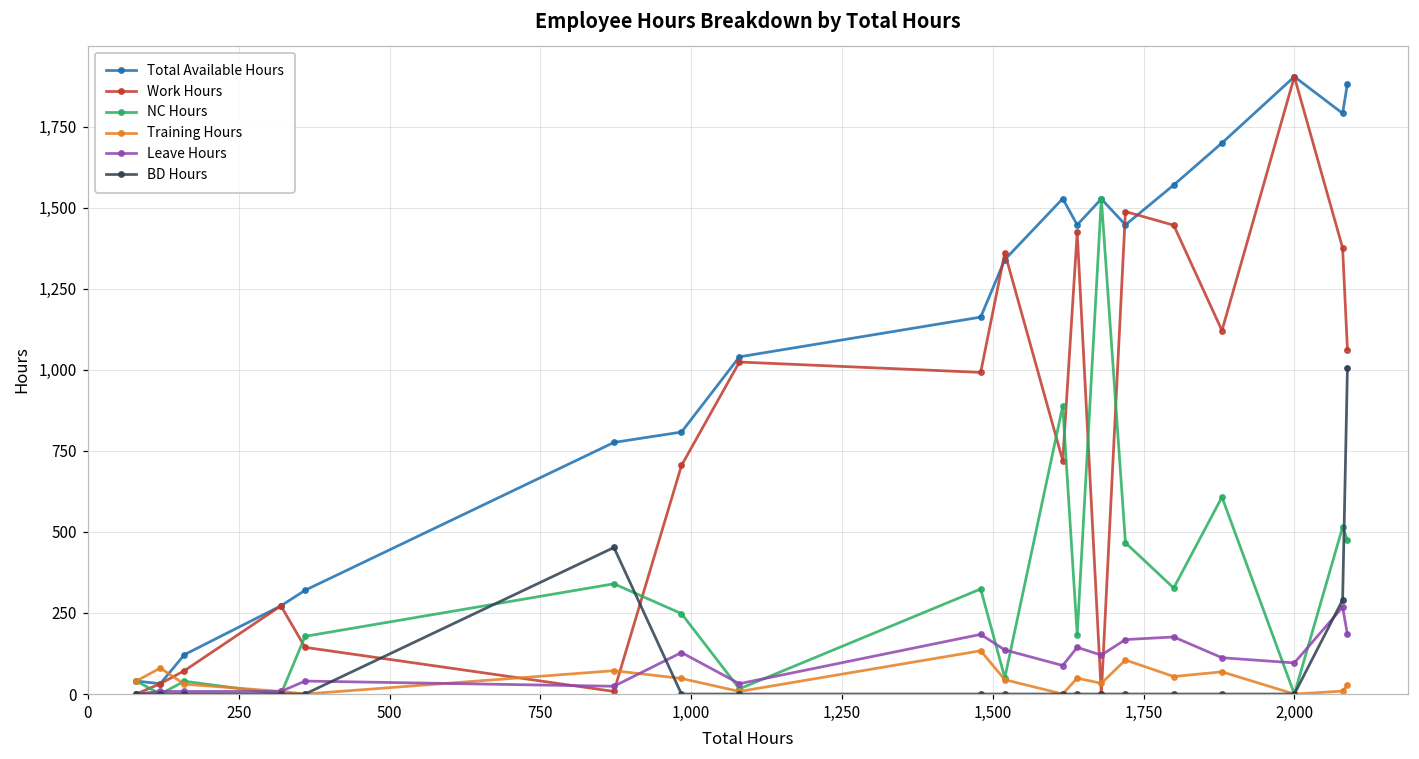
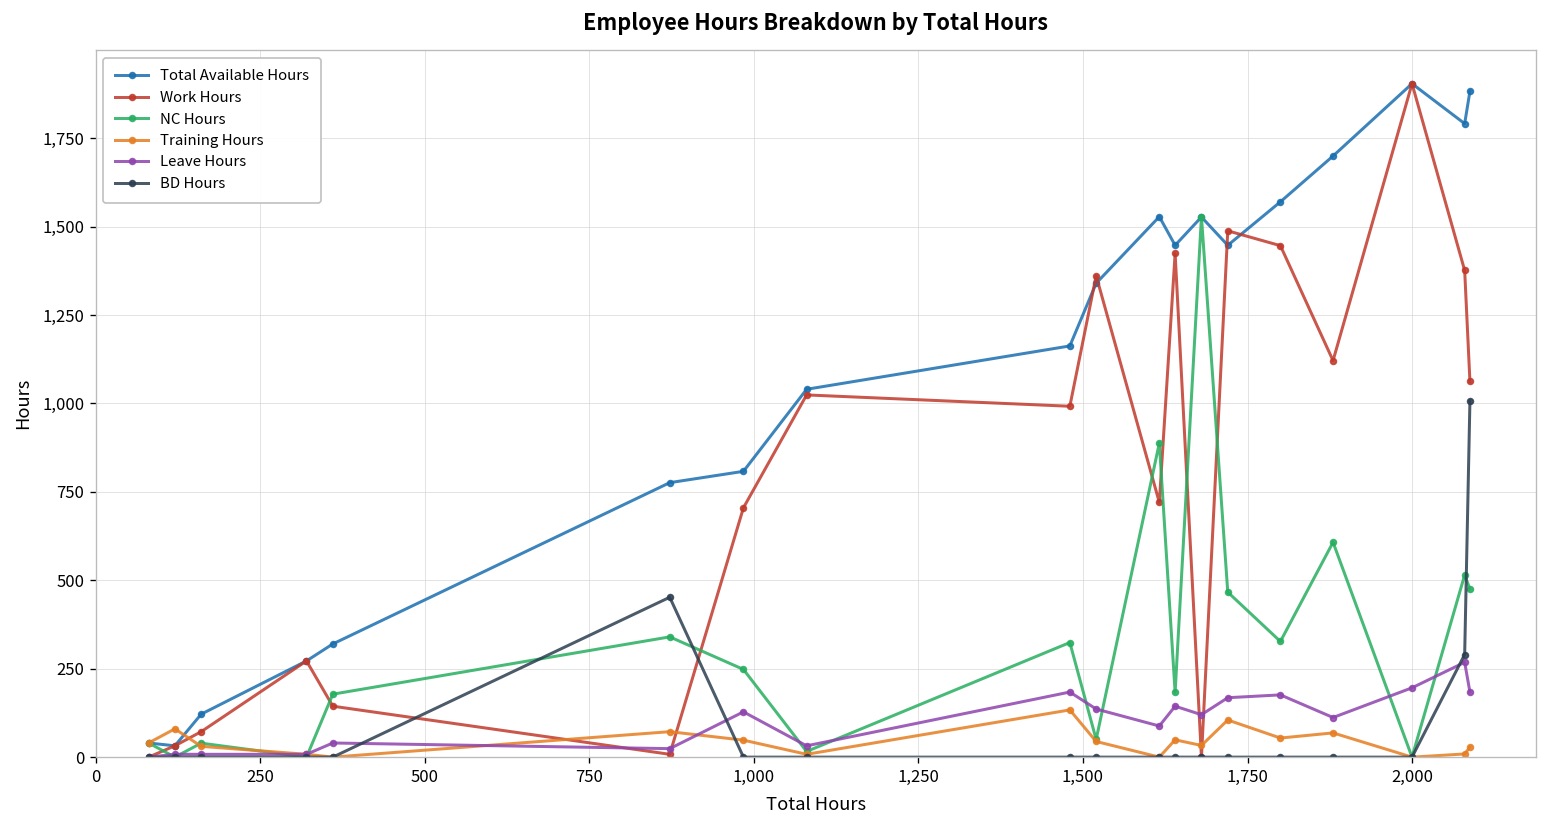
  {
    "Leave Hours": {
-     "2,000": 100
+     "2,000": 200
    }
  }
